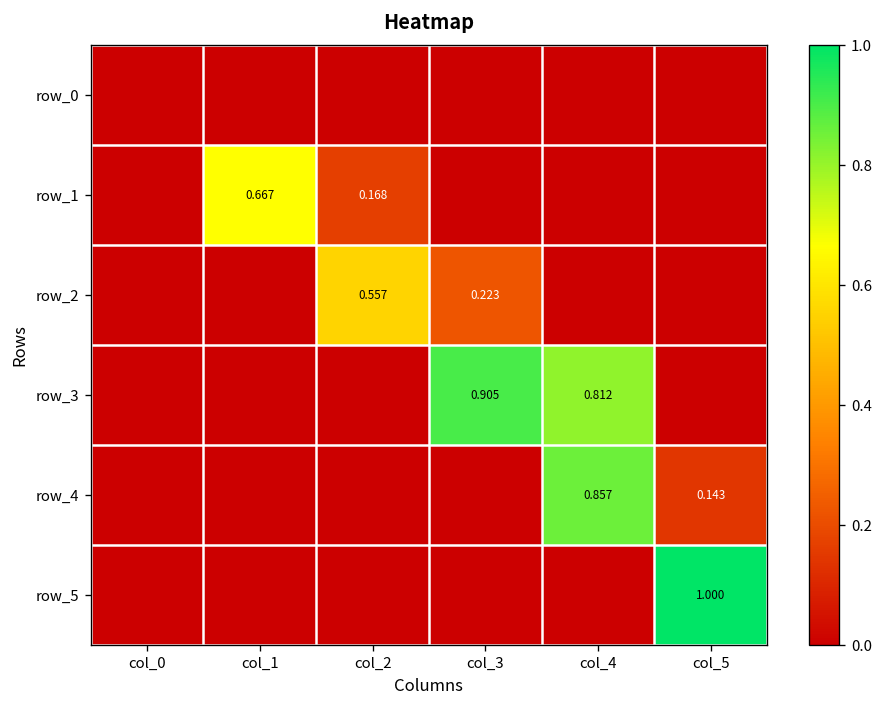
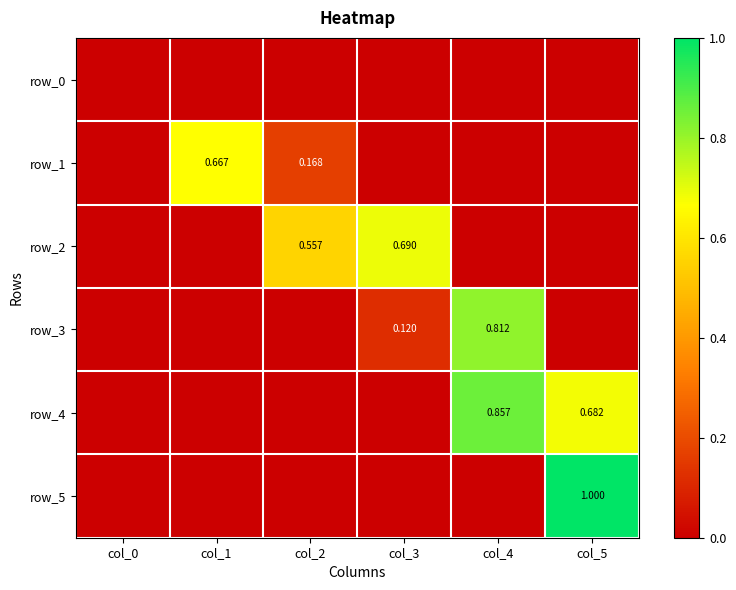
  {
    "row_1": {
      "col_1": 0.667,
      "col_2": 0.168
    },
    "row_2": {
      "col_2": 0.557,
-     "col_3": 0.223
+     "col_3": 0.690
    },
    "row_3": {
-     "col_3": 0.905,
+     "col_3": 0.120,
      "col_4": 0.812
    },
    "row_4": {
      "col_4": 0.857,
-     "col_5": 0.143
+     "col_5": 0.682
    },
    "row_5": {
      "col_5": 1.000
    }
  }
